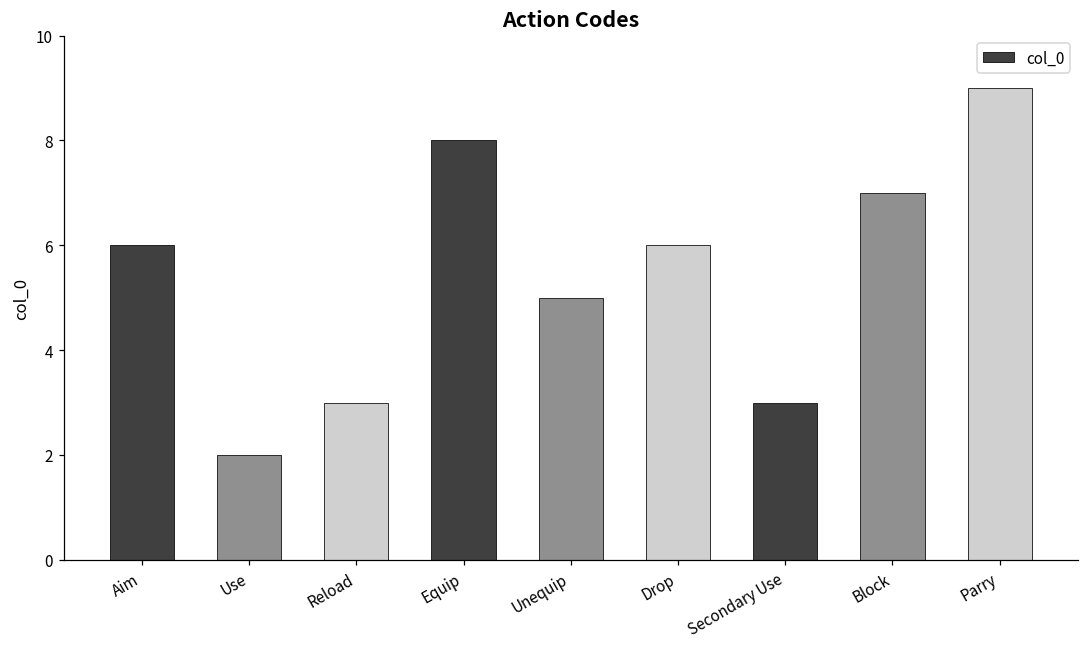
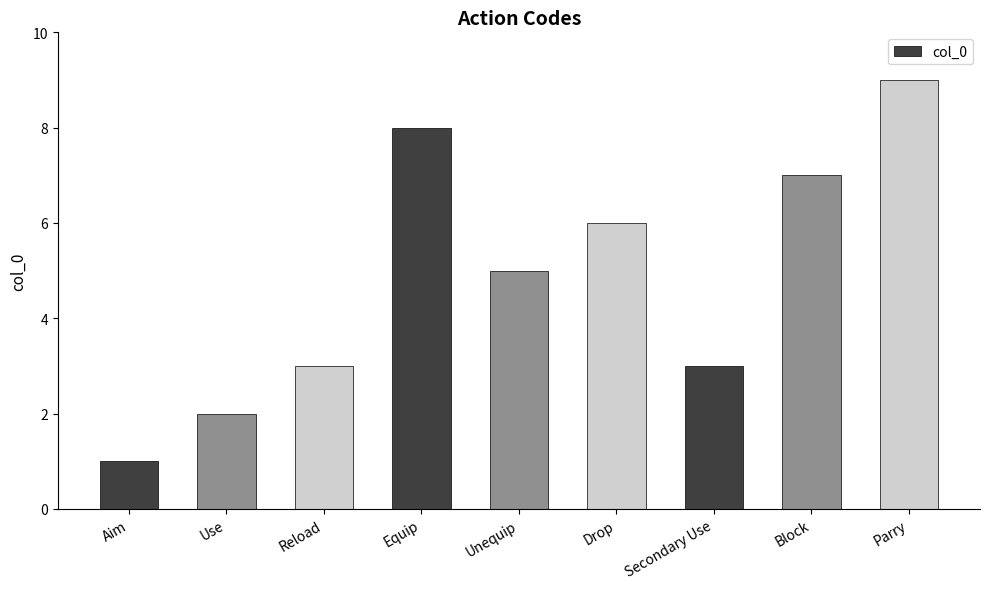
  {
-   "Aim": 6,
+   "Aim": 1,
    "Use": 2,
    "Reload": 3,
    "Equip": 8,
    "Unequip": 5,
    "Drop": 6,
    "Secondary Use": 3,
    "Block": 7,
    "Parry": 9
  }
